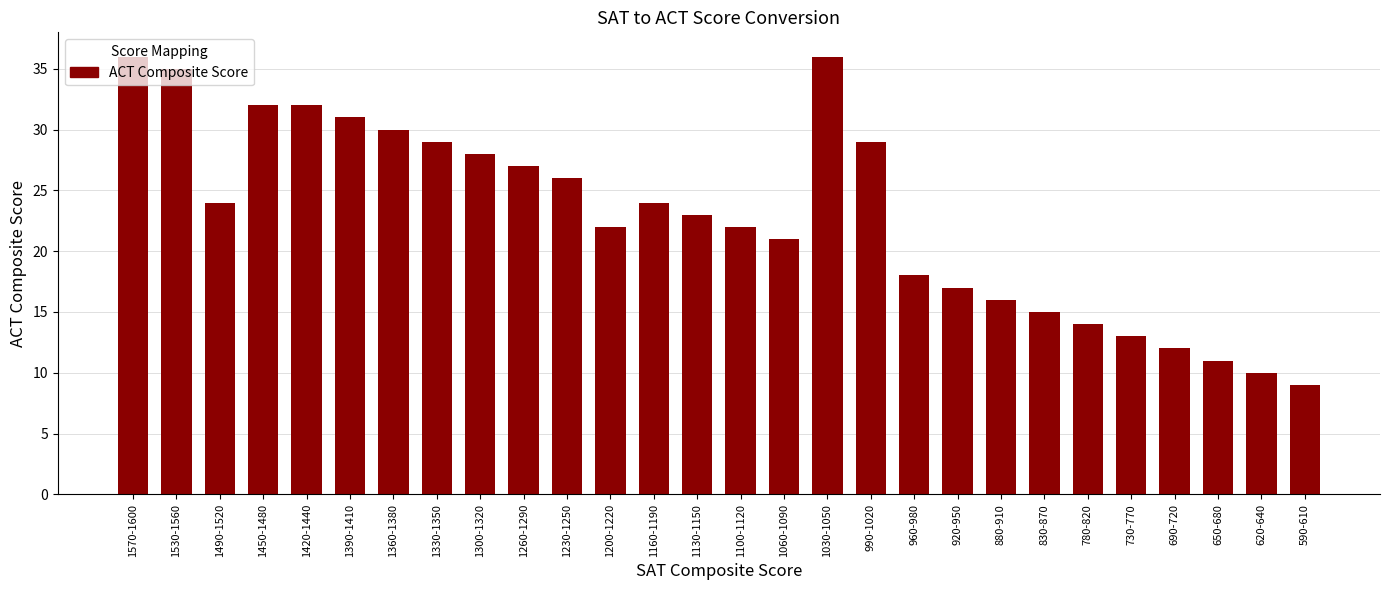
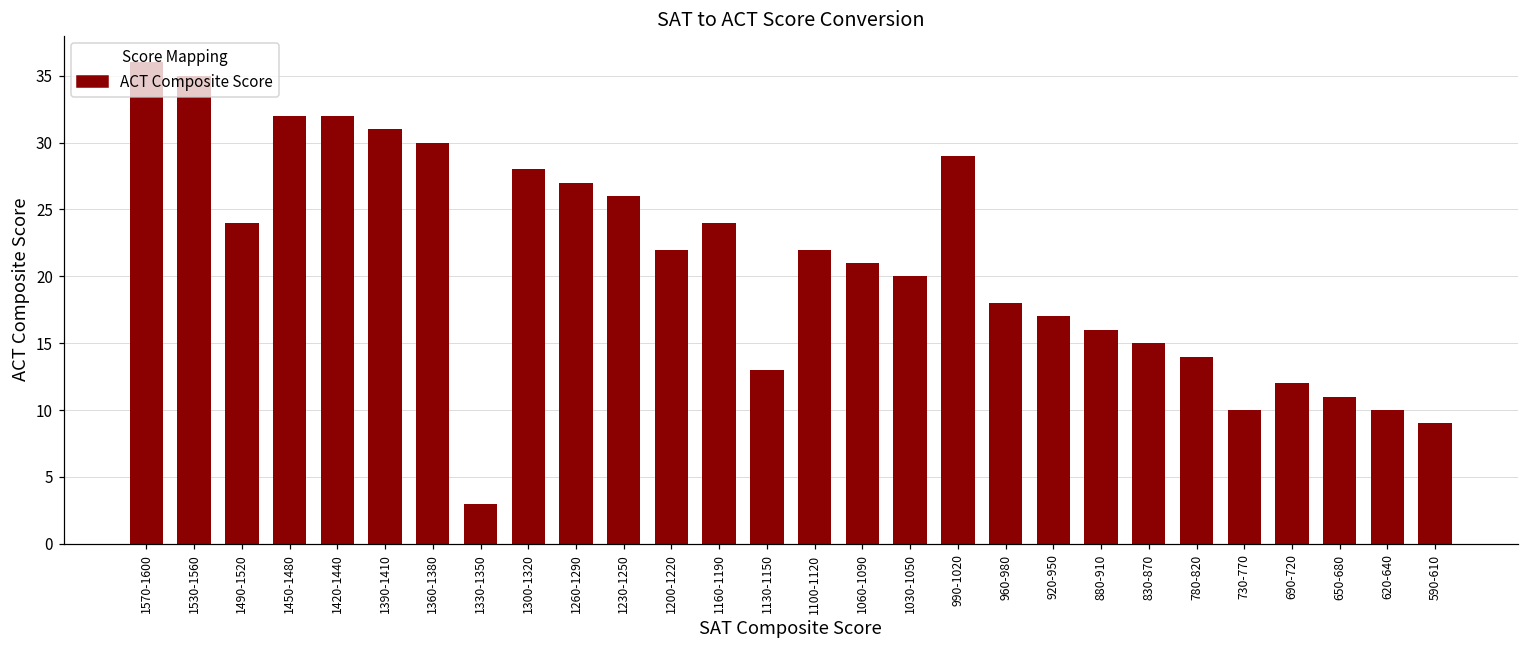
  {
    "1490-1520": 24,
    "1450-1480": 32,
    "1420-1440": 32,
    "1390-1410": 31,
    "1360-1380": 30,
-   "1330-1350": 29,
+   "1330-1350": 3,
    "1300-1320": 28,
    "1260-1290": 27,
    "1230-1250": 26,
    "1200-1220": 22,
    "1160-1190": 24,
-   "1130-1150": 23,
+   "1130-1150": 13,
    "1100-1120": 22,
    "1060-1090": 21,
-   "1030-1050": 36,
+   "1030-1050": 20,
    "990-1020": 29,
    "960-980": 18,
    "920-950": 17,
    "880-910": 16,
    "830-870": 15,
    "780-820": 14,
-   "730-770": 13,
+   "730-770": 10,
    "690-720": 12,
    "650-680": 11,
    "620-640": 10,
    "590-610": 9
  }
